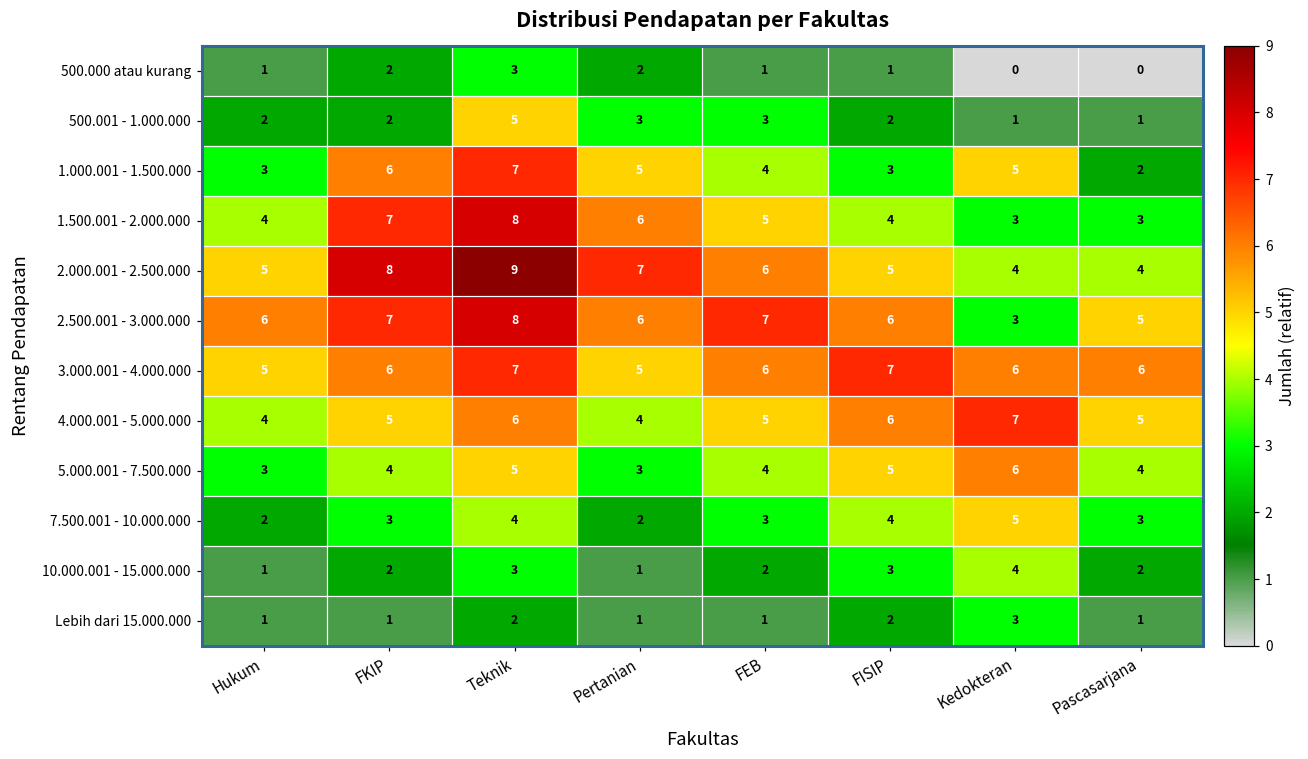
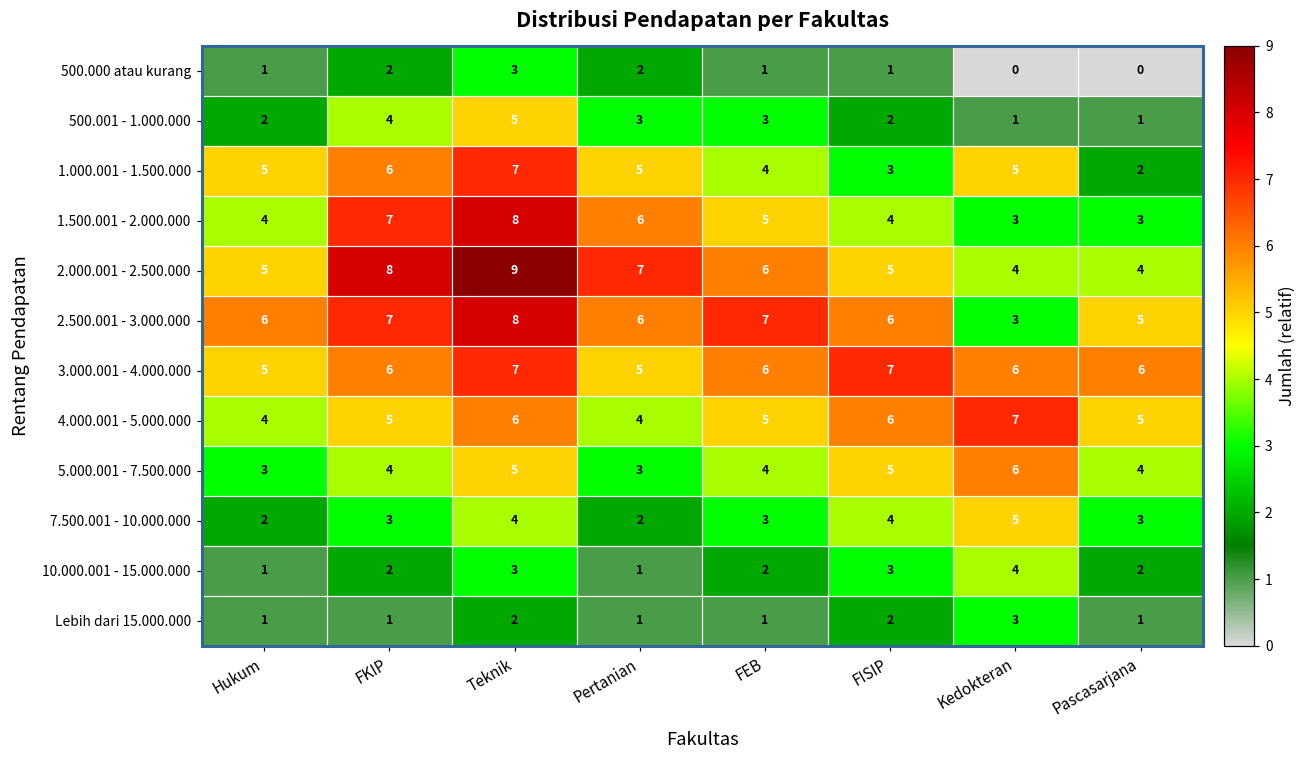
  {
    "500.000 atau kurang": {
      "Hukum": 1,
      "FKIP": 2,
      "Teknik": 3,
      "Pertanian": 2,
      "FEB": 1,
      "FISIP": 1,
      "Kedokteran": 0,
      "Pascasarjana": 0
    },
    "500.001 - 1.000.000": {
      "Hukum": 2,
-     "FKIP": 2,
+     "FKIP": 4,
      "Teknik": 5,
      "Pertanian": 3,
      "FEB": 3,
      "FISIP": 2,
      "Kedokteran": 1,
      "Pascasarjana": 1
    },
    "1.000.001 - 1.500.000": {
-     "Hukum": 3,
+     "Hukum": 5,
      "FKIP": 6,
      "Teknik": 7,
      "Pertanian": 5,
      "FEB": 4,
      "FISIP": 3,
      "Kedokteran": 5,
      "Pascasarjana": 2
    },
    "1.500.001 - 2.000.000": {
      "Hukum": 4,
      "FKIP": 7,
      "Teknik": 8,
      "Pertanian": 6,
      "FEB": 5,
      "FISIP": 4,
      "Kedokteran": 3,
      "Pascasarjana": 3
    },
    "2.000.001 - 2.500.000": {
      "Hukum": 5,
      "FKIP": 8,
      "Teknik": 9,
      "Pertanian": 7,
      "FEB": 6,
      "FISIP": 5,
      "Kedokteran": 4,
      "Pascasarjana": 4
    },
    "2.500.001 - 3.000.000": {
      "Hukum": 6,
      "FKIP": 7,
      "Teknik": 8,
      "Pertanian": 6,
      "FEB": 7,
      "FISIP": 6,
      "Kedokteran": 3,
      "Pascasarjana": 5
    },
    "3.000.001 - 4.000.000": {
      "Hukum": 5,
      "FKIP": 6,
      "Teknik": 7,
      "Pertanian": 5,
      "FEB": 6,
      "FISIP": 7,
      "Kedokteran": 6,
      "Pascasarjana": 6
    },
    "4.000.001 - 5.000.000": {
      "Hukum": 4,
      "FKIP": 5,
      "Teknik": 6,
      "Pertanian": 4,
      "FEB": 5,
      "FISIP": 6,
      "Kedokteran": 7,
      "Pascasarjana": 5
    },
    "5.000.001 - 7.500.000": {
      "Hukum": 3,
      "FKIP": 4,
      "Teknik": 5,
      "Pertanian": 3,
      "FEB": 4,
      "FISIP": 5,
      "Kedokteran": 6,
      "Pascasarjana": 4
    },
    "7.500.001 - 10.000.000": {
      "Hukum": 2,
      "FKIP": 3,
      "Teknik": 4,
      "Pertanian": 2,
      "FEB": 3,
      "FISIP": 4,
      "Kedokteran": 5,
      "Pascasarjana": 3
    },
    "10.000.001 - 15.000.000": {
      "Hukum": 1,
      "FKIP": 2,
      "Teknik": 3,
      "Pertanian": 1,
      "FEB": 2,
      "FISIP": 3,
      "Kedokteran": 4,
      "Pascasarjana": 2
    },
    "Lebih dari 15.000.000": {
      "Hukum": 1,
      "FKIP": 1,
      "Teknik": 2,
      "Pertanian": 1,
      "FEB": 1,
      "FISIP": 2,
      "Kedokteran": 3,
      "Pascasarjana": 1
    }
  }
